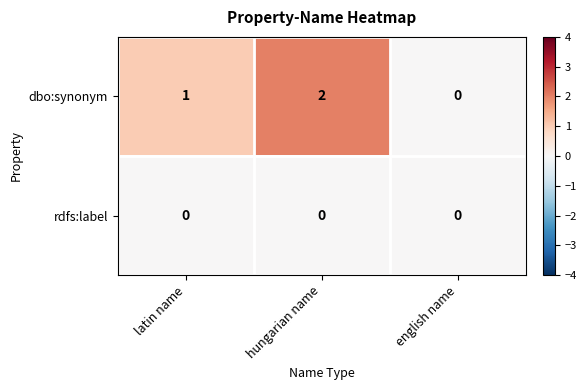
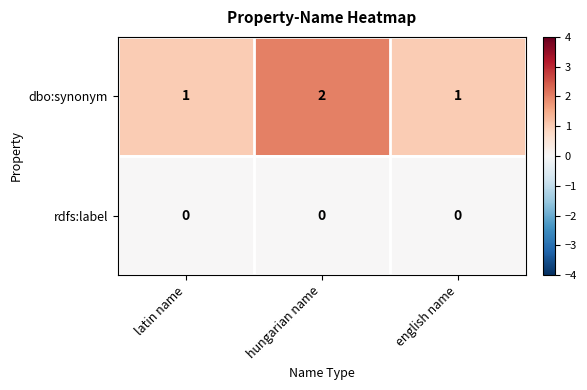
  {
    "dbo:synonym": {
      "latin name": 1,
      "hungarian name": 2,
-     "english name": 0
+     "english name": 1
    },
    "rdfs:label": {
      "latin name": 0,
      "hungarian name": 0,
      "english name": 0
    }
  }
